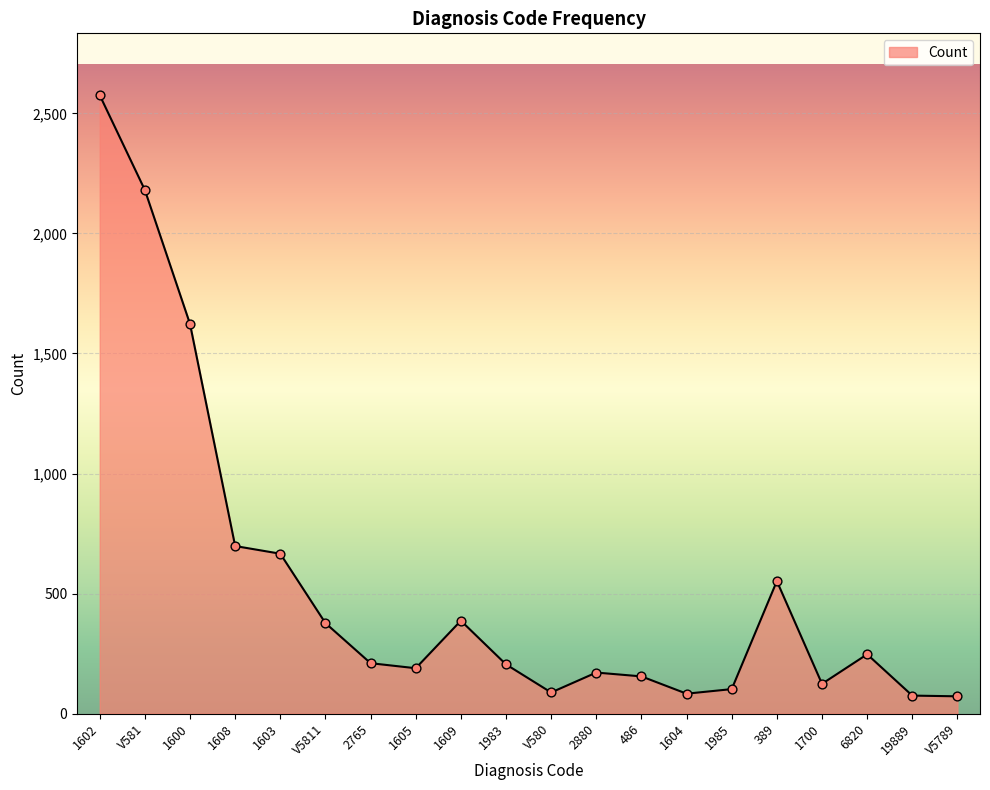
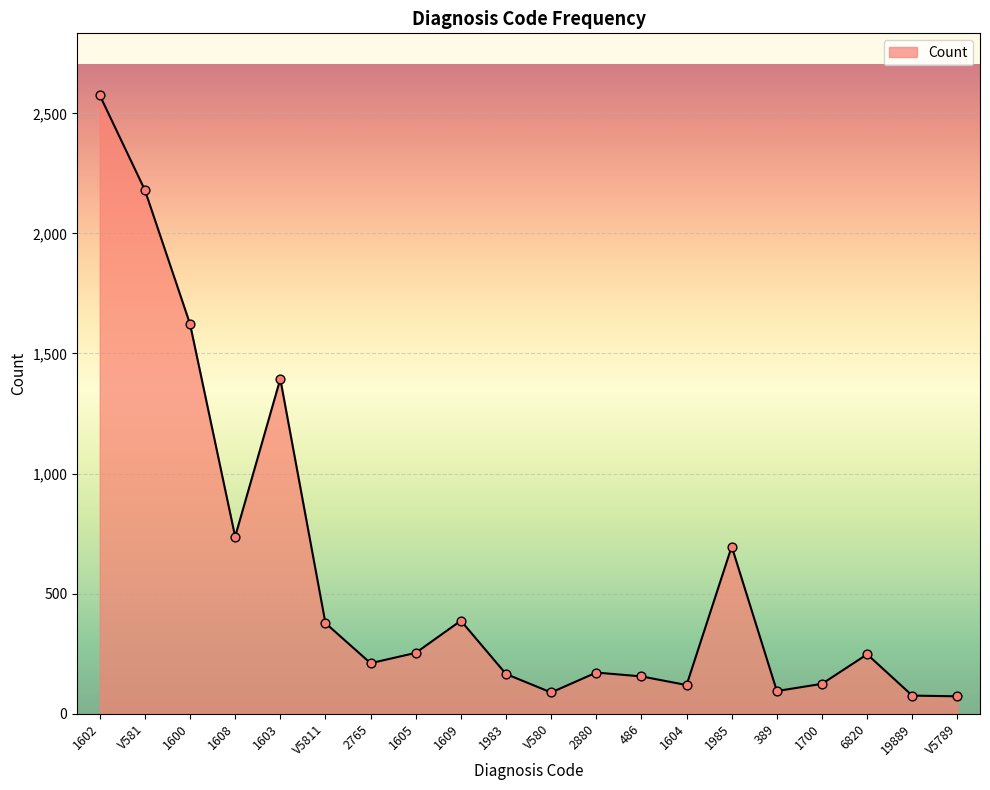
  {
    "1602": "2,580",
    "V581": "2,180",
    "1600": "1,620",
-   "1608": "700",
-   "1603": "670",
+   "1608": "740",
+   "1603": "1,390",
    "V5811": "380",
    "2765": "210",
-   "1605": "190",
+   "1605": "250",
    "1609": "390",
-   "1983": "210",
+   "1983": "170",
    "V580": "90",
    "2880": "170",
    "486": "160",
-   "1604": "80",
-   "1985": "100",
-   "389": "550",
+   "1604": "120",
+   "1985": "700",
+   "389": "90",
    "1700": "120",
    "6820": "250",
    "19889": "80",
    "V5789": "70"
  }
